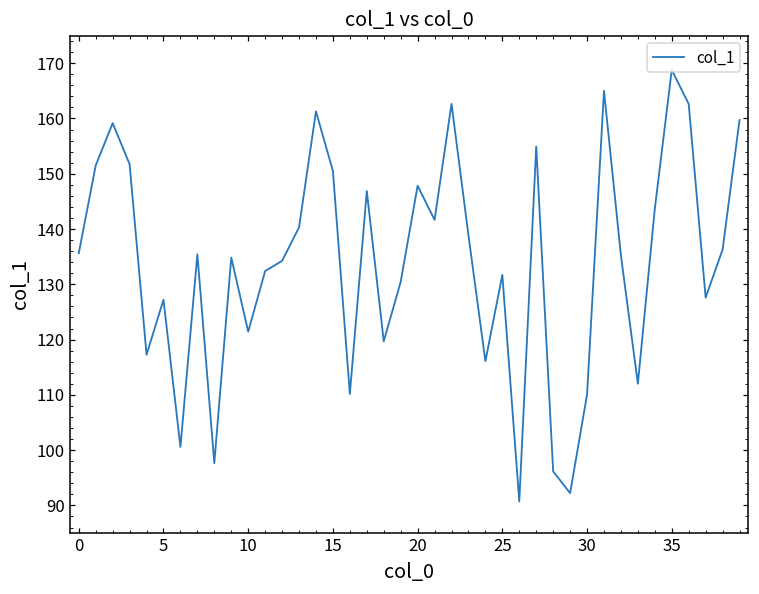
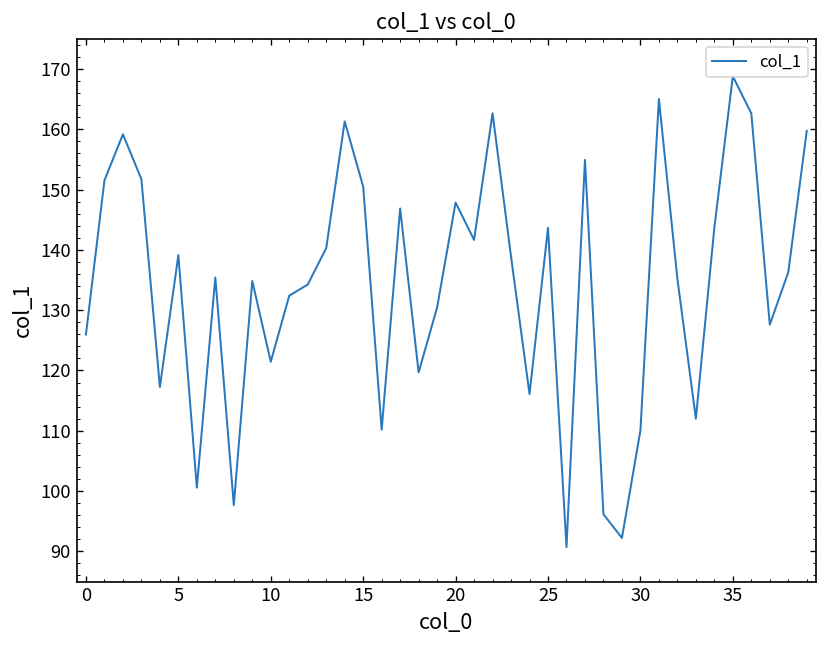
  {
-   "0": 136,
-   "5": 127,
+   "0": 126,
+   "5": 139,
    "10": 121,
    "15": 150,
    "20": 148,
-   "25": 132,
+   "25": 144,
    "30": 110
  }
